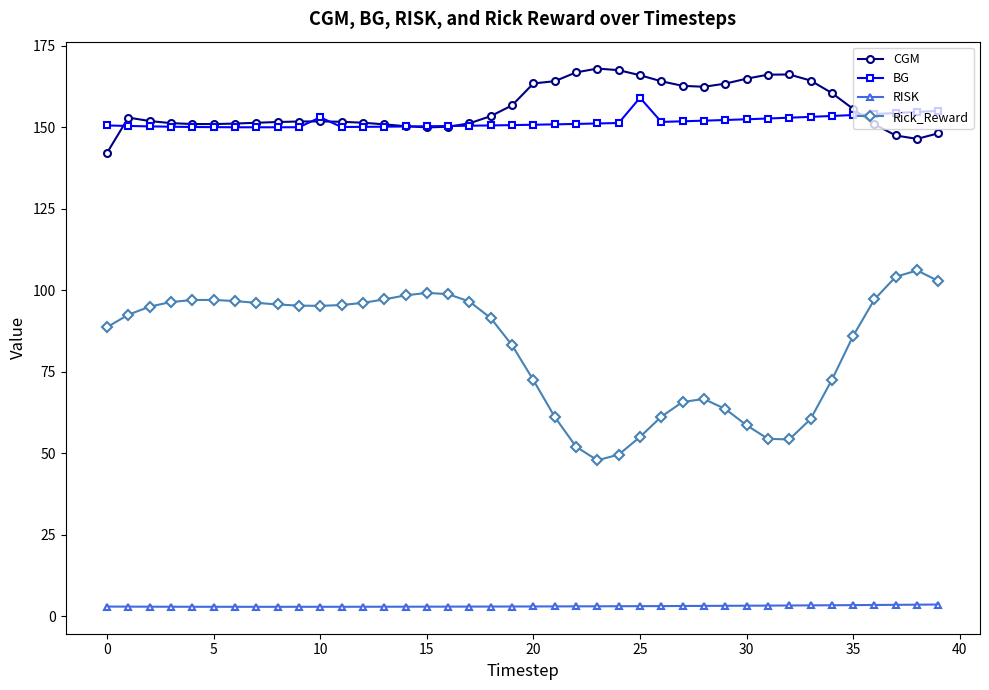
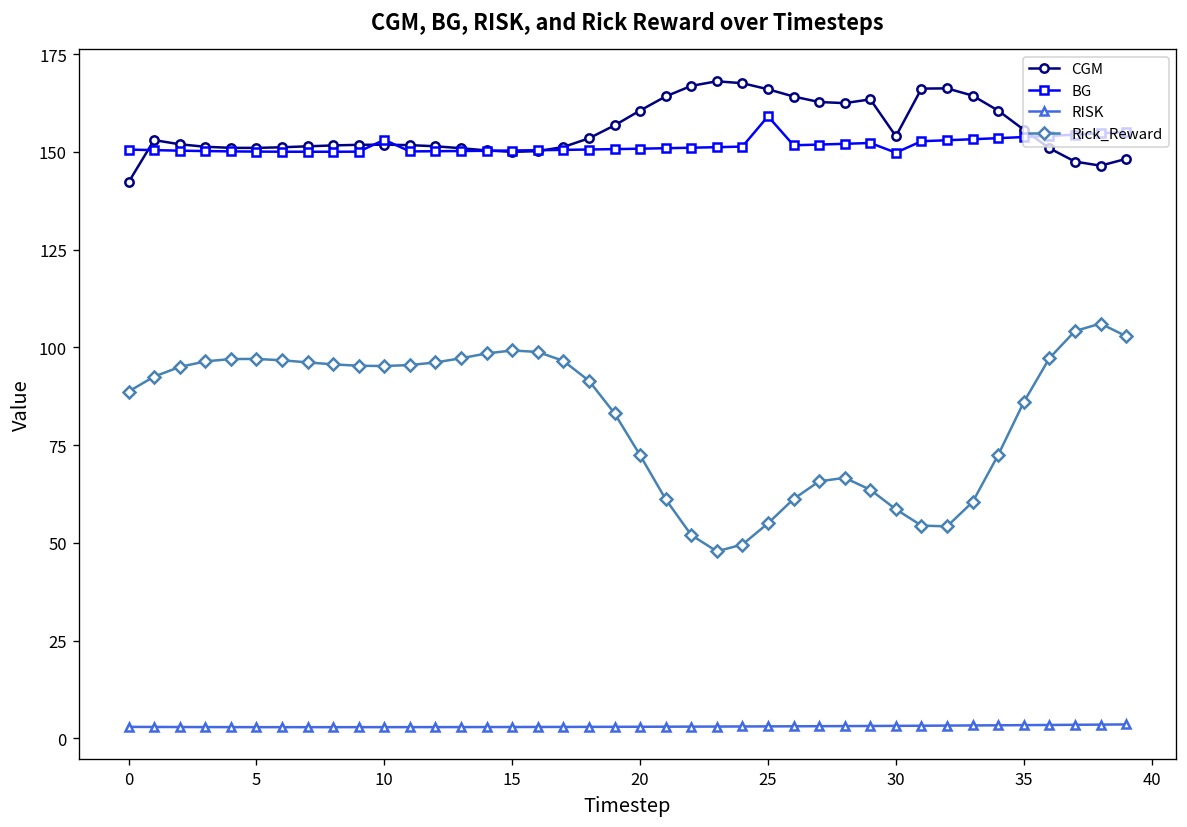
  {
    "CGM": {
      "0": 142,
      "5": 151,
      "10": 152,
-     "20": 163,
+     "20": 161,
      "25": 166,
-     "30": 165
+     "30": 154
    },
    "BG": {
      "0": 151,
      "5": 150,
      "10": 153,
      "20": 151,
      "25": 159,
-     "30": 153
+     "30": 150
    }
  }
